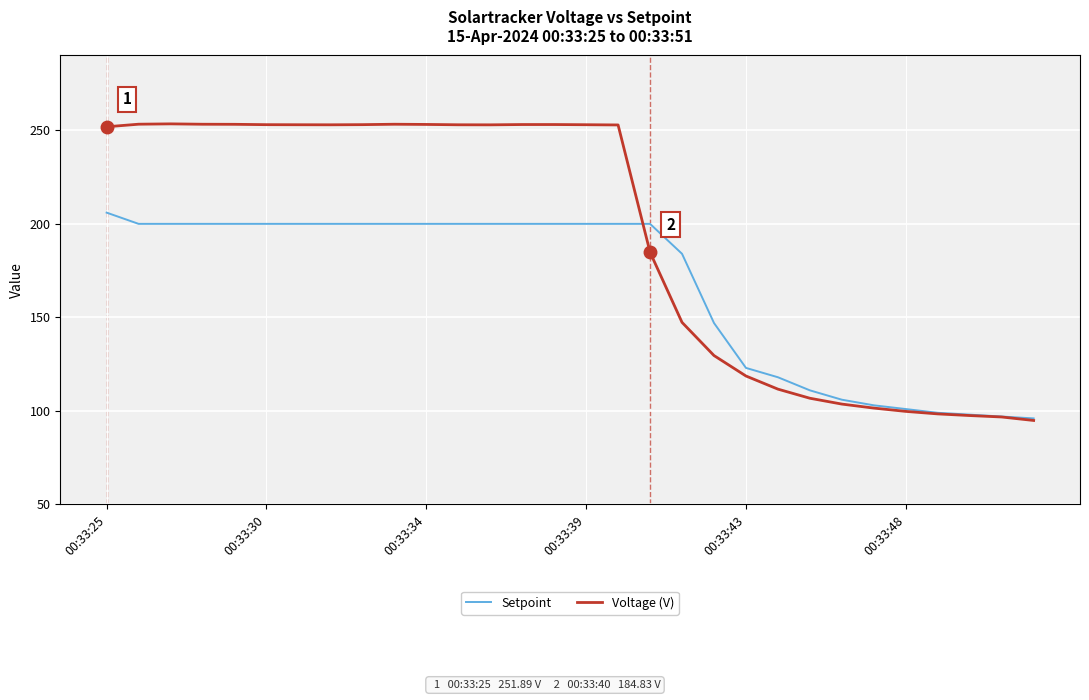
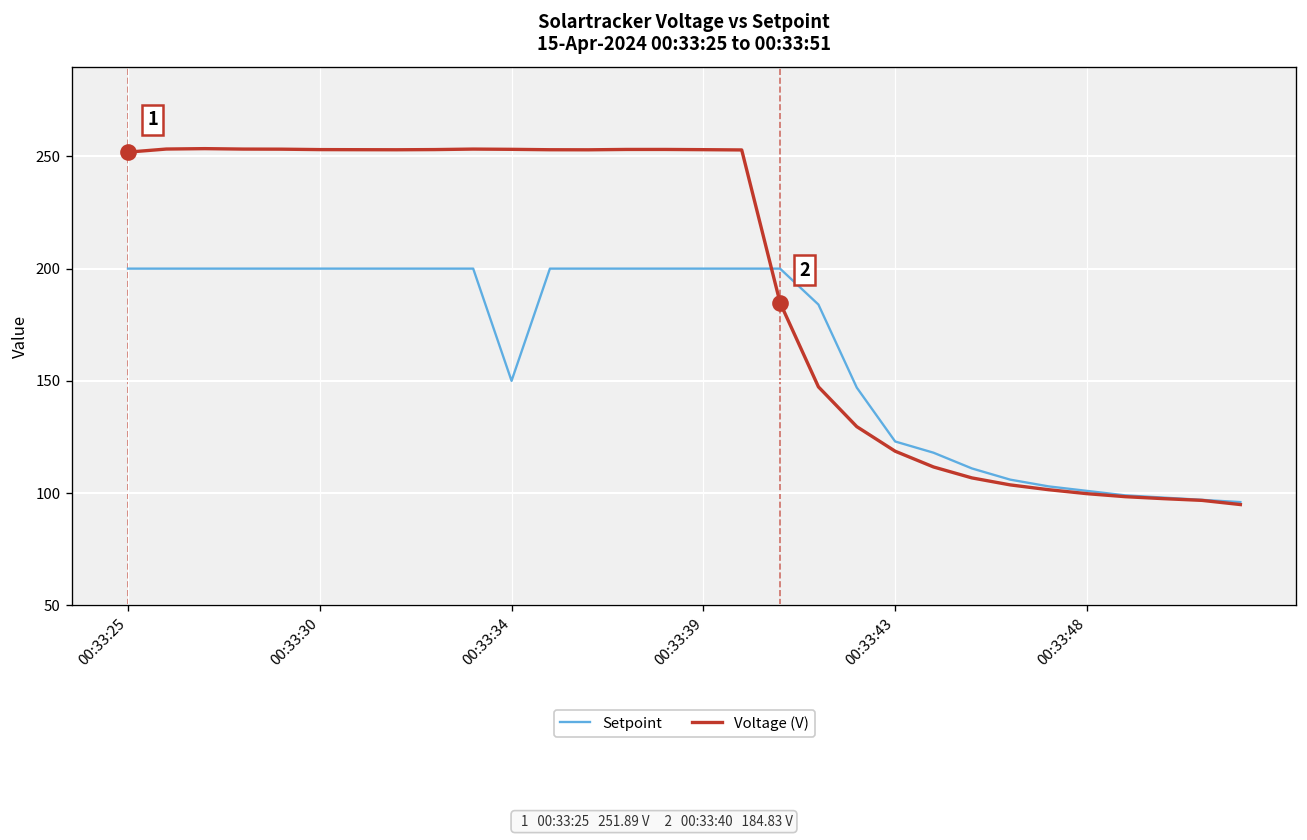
  {
    "Setpoint": {
-     "00:33:25": 206,
+     "00:33:25": 200,
      "00:33:30": 200,
-     "00:33:34": 200,
+     "00:33:34": 150,
      "00:33:43": 123
    }
  }
